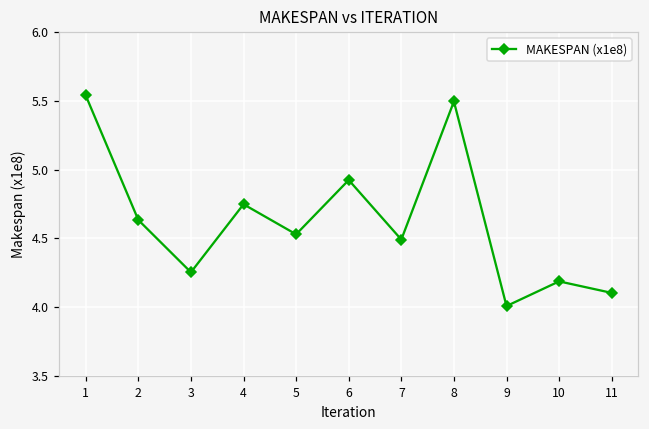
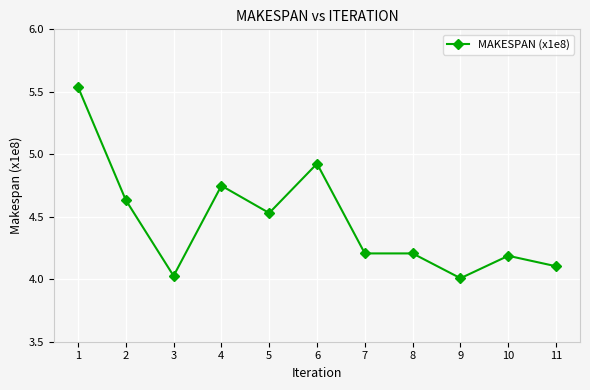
  {
    "1": 5.54,
    "2": 4.63,
-   "3": 4.25,
+   "3": 4.03,
    "4": 4.75,
    "5": 4.53,
    "6": 4.92,
-   "7": 4.49,
-   "8": 5.50,
+   "7": 4.21,
+   "8": 4.21,
    "9": 4.01,
    "10": 4.19,
    "11": 4.10
  }
